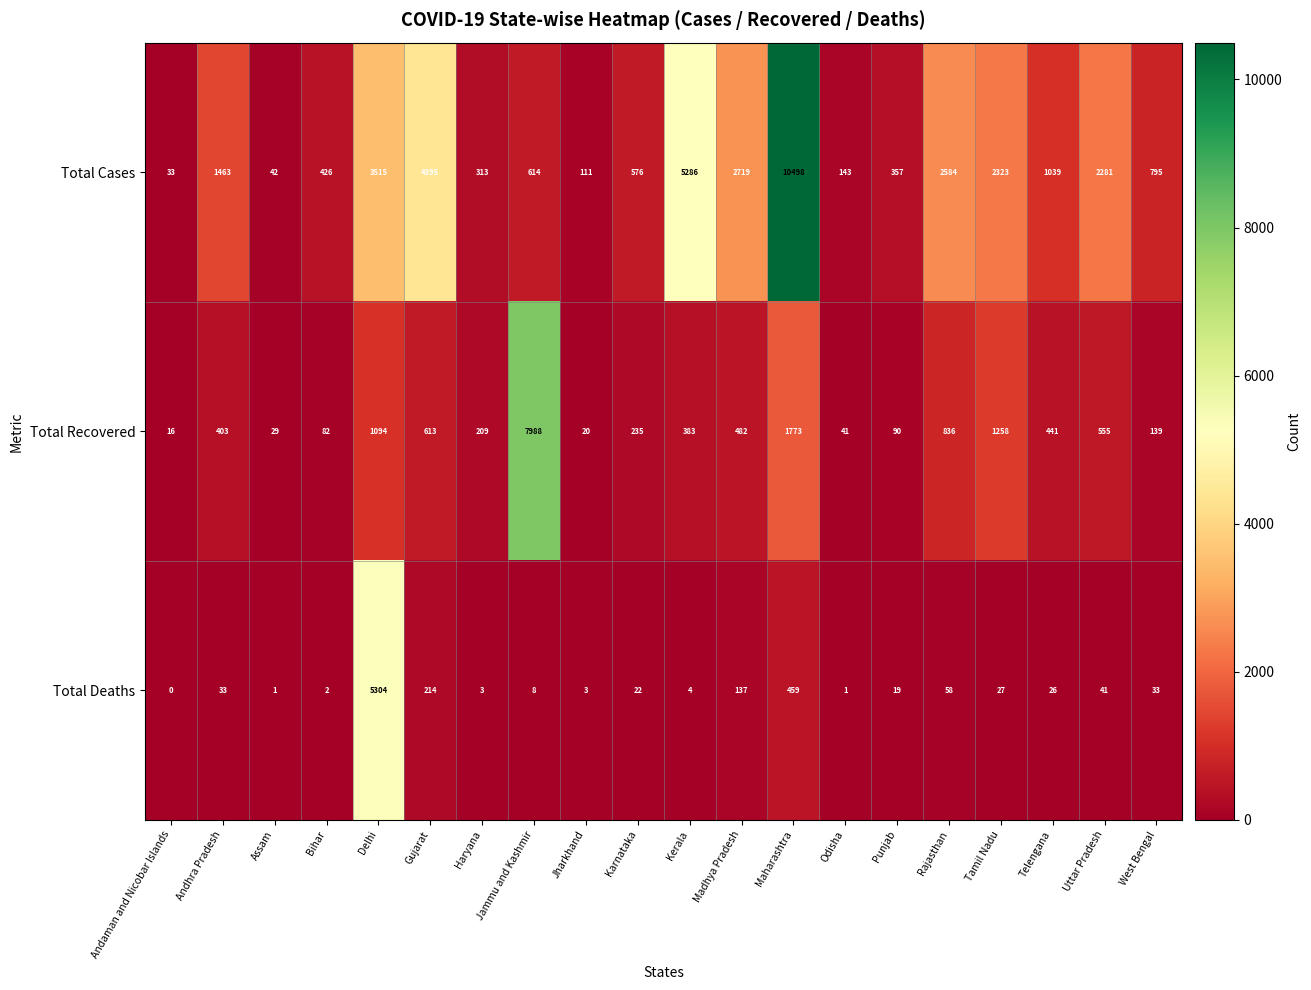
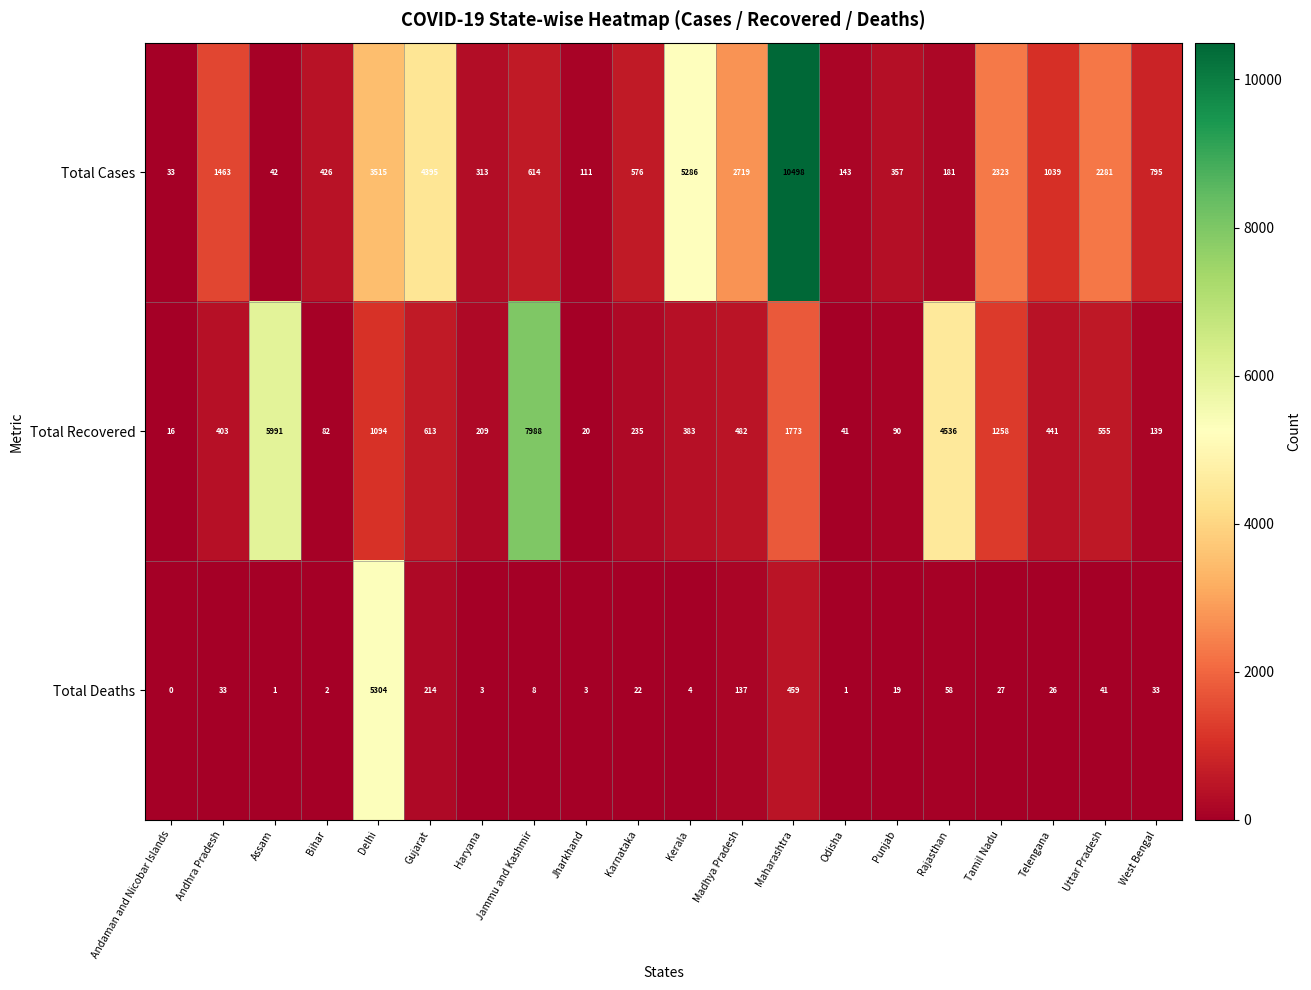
  {
    "Total Cases": {
      "Andaman and Nicobar Islands": 33,
      "Andhra Pradesh": 1463,
      "Assam": 42,
      "Bihar": 426,
      "Delhi": 3515,
      "Gujarat": 4395,
      "Haryana": 313,
      "Jammu and Kashmir": 614,
      "Jharkhand": 111,
      "Karnataka": 576,
      "Kerala": 5286,
      "Madhya Pradesh": 2719,
      "Maharashtra": 10498,
      "Odisha": 143,
      "Punjab": 357,
-     "Rajasthan": 2584,
+     "Rajasthan": 181,
      "Tamil Nadu": 2323,
      "Telengana": 1039,
      "Uttar Pradesh": 2281,
      "West Bengal": 795
    },
    "Total Recovered": {
      "Andaman and Nicobar Islands": 16,
      "Andhra Pradesh": 403,
-     "Assam": 29,
+     "Assam": 5991,
      "Bihar": 82,
      "Delhi": 1094,
      "Gujarat": 613,
      "Haryana": 209,
      "Jammu and Kashmir": 7988,
      "Jharkhand": 20,
      "Karnataka": 235,
      "Kerala": 383,
      "Madhya Pradesh": 482,
      "Maharashtra": 1773,
      "Odisha": 41,
      "Punjab": 90,
-     "Rajasthan": 836,
+     "Rajasthan": 4536,
      "Tamil Nadu": 1258,
      "Telengana": 441,
      "Uttar Pradesh": 555,
      "West Bengal": 139
    },
    "Total Deaths": {
      "Andaman and Nicobar Islands": 0,
      "Andhra Pradesh": 33,
      "Assam": 1,
      "Bihar": 2,
      "Delhi": 5304,
      "Gujarat": 214,
      "Haryana": 3,
      "Jammu and Kashmir": 8,
      "Jharkhand": 3,
      "Karnataka": 22,
      "Kerala": 4,
      "Madhya Pradesh": 137,
      "Maharashtra": 459,
      "Odisha": 1,
      "Punjab": 19,
      "Rajasthan": 58,
      "Tamil Nadu": 27,
      "Telengana": 26,
      "Uttar Pradesh": 41,
      "West Bengal": 33
    }
  }
